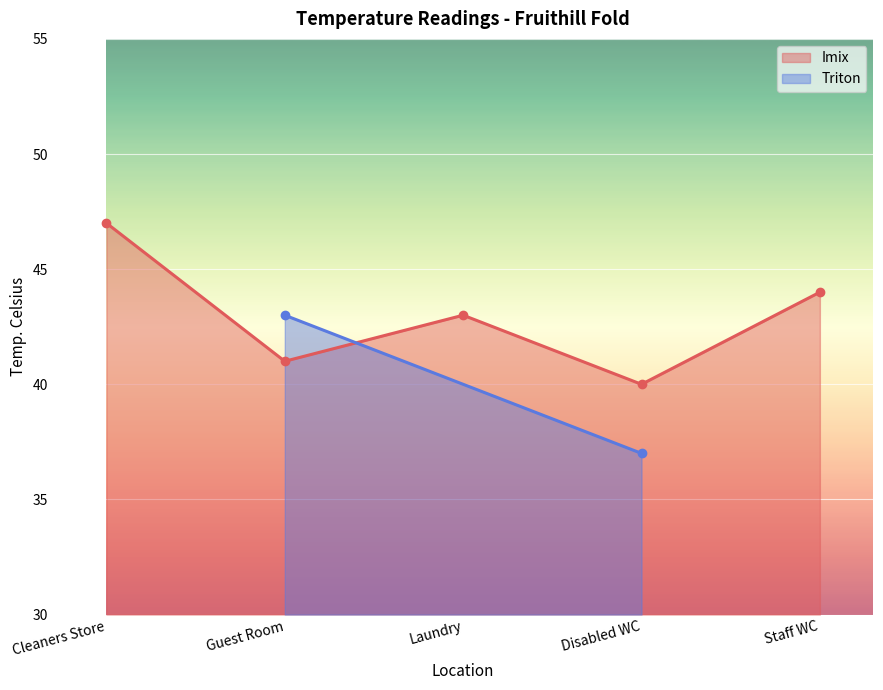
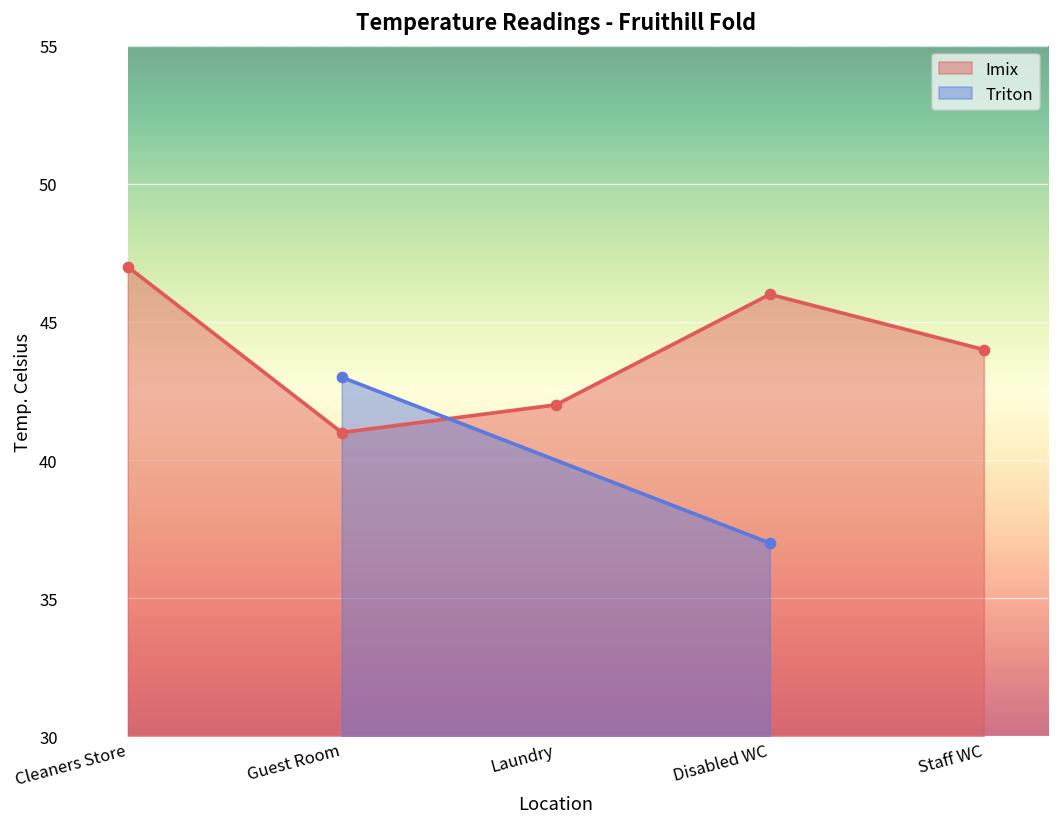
  {
    "Imix": {
      "Cleaners Store": 47,
      "Guest Room": 41,
-     "Laundry": 43,
-     "Disabled WC": 40,
+     "Laundry": 42,
+     "Disabled WC": 46,
      "Staff WC": 44
    },
    "Triton": {
      "Guest Room": 43,
      "Disabled WC": 37
    }
  }
